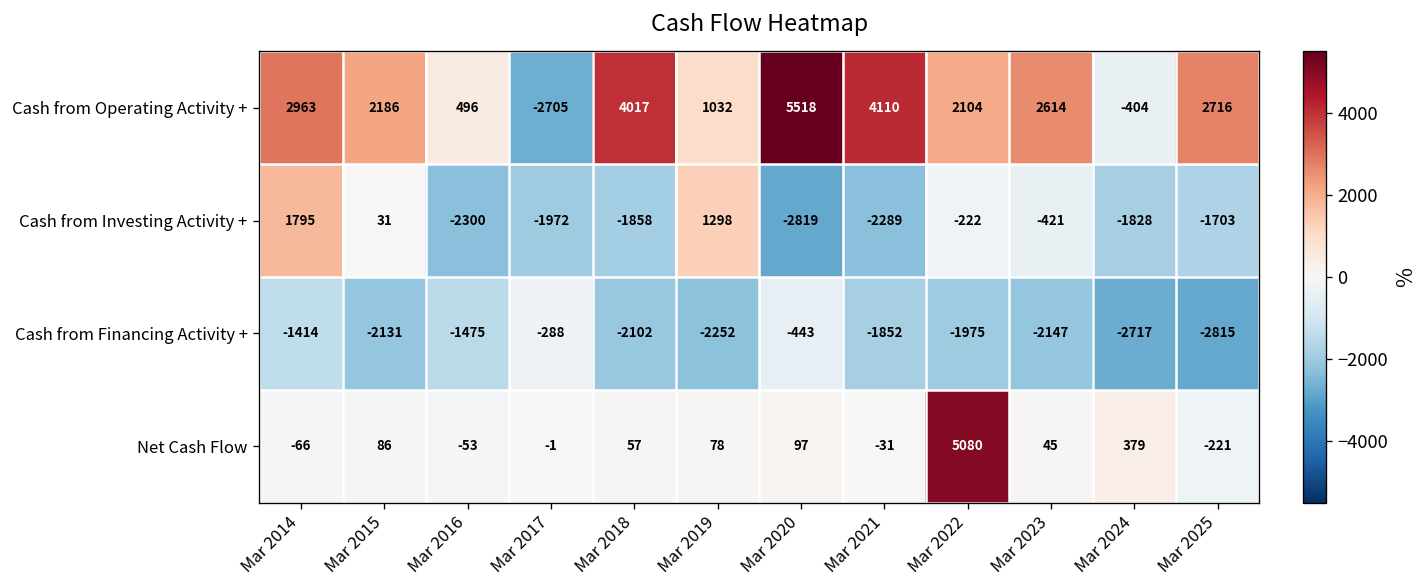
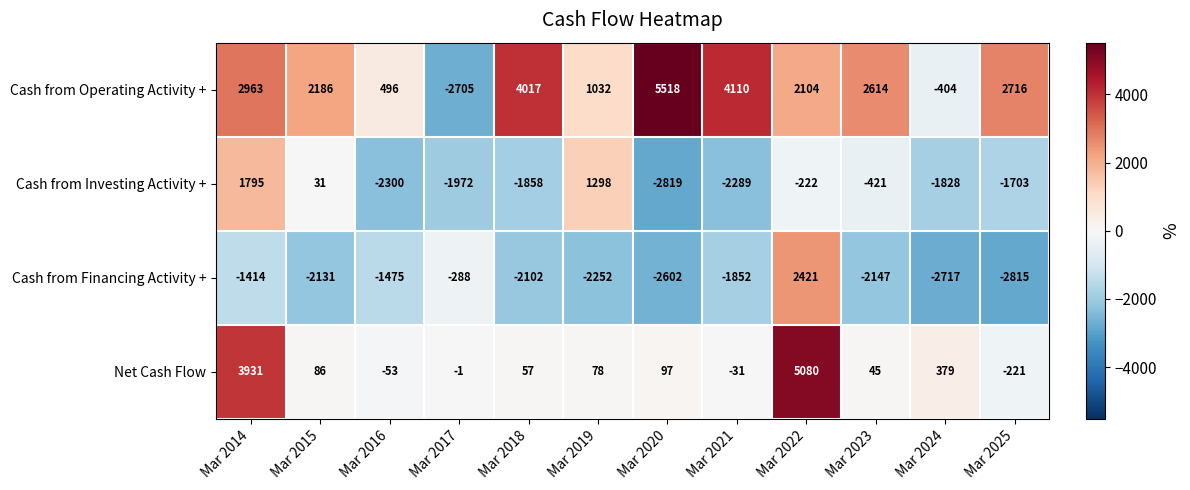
  {
    "Cash from Operating Activity +": {
      "Mar 2014": 2963,
      "Mar 2015": 2186,
      "Mar 2016": 496,
      "Mar 2017": -2705,
      "Mar 2018": 4017,
      "Mar 2019": 1032,
      "Mar 2020": 5518,
      "Mar 2021": 4110,
      "Mar 2022": 2104,
      "Mar 2023": 2614,
      "Mar 2024": -404,
      "Mar 2025": 2716
    },
    "Cash from Investing Activity +": {
      "Mar 2014": 1795,
      "Mar 2015": 31,
      "Mar 2016": -2300,
      "Mar 2017": -1972,
      "Mar 2018": -1858,
      "Mar 2019": 1298,
      "Mar 2020": -2819,
      "Mar 2021": -2289,
      "Mar 2022": -222,
      "Mar 2023": -421,
      "Mar 2024": -1828,
      "Mar 2025": -1703
    },
    "Cash from Financing Activity +": {
      "Mar 2014": -1414,
      "Mar 2015": -2131,
      "Mar 2016": -1475,
      "Mar 2017": -288,
      "Mar 2018": -2102,
      "Mar 2019": -2252,
-     "Mar 2020": -443,
+     "Mar 2020": -2602,
      "Mar 2021": -1852,
-     "Mar 2022": -1975,
+     "Mar 2022": 2421,
      "Mar 2023": -2147,
      "Mar 2024": -2717,
      "Mar 2025": -2815
    },
    "Net Cash Flow": {
-     "Mar 2014": -66,
+     "Mar 2014": 3931,
      "Mar 2015": 86,
      "Mar 2016": -53,
      "Mar 2017": -1,
      "Mar 2018": 57,
      "Mar 2019": 78,
      "Mar 2020": 97,
      "Mar 2021": -31,
      "Mar 2022": 5080,
      "Mar 2023": 45,
      "Mar 2024": 379,
      "Mar 2025": -221
    }
  }
